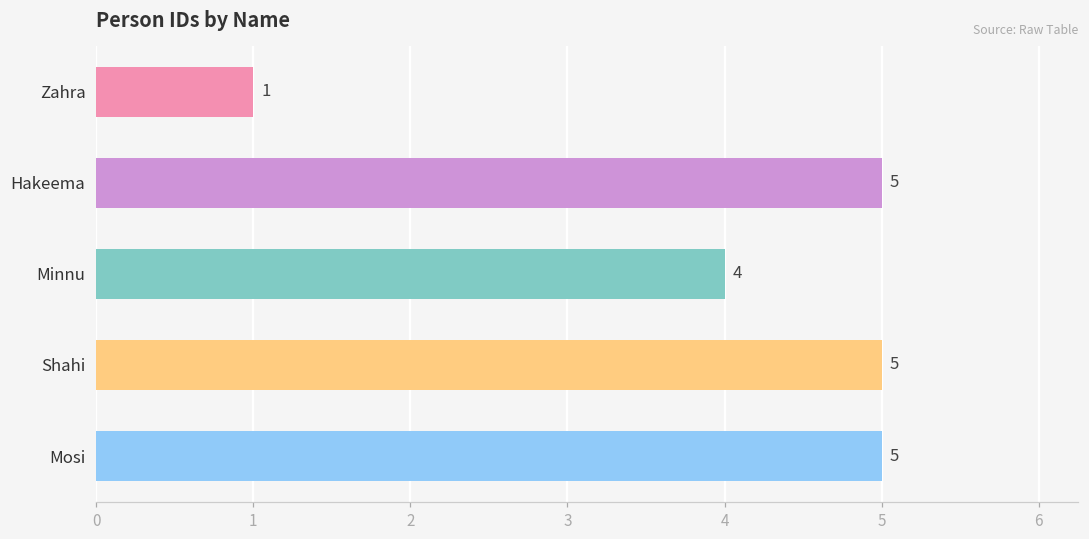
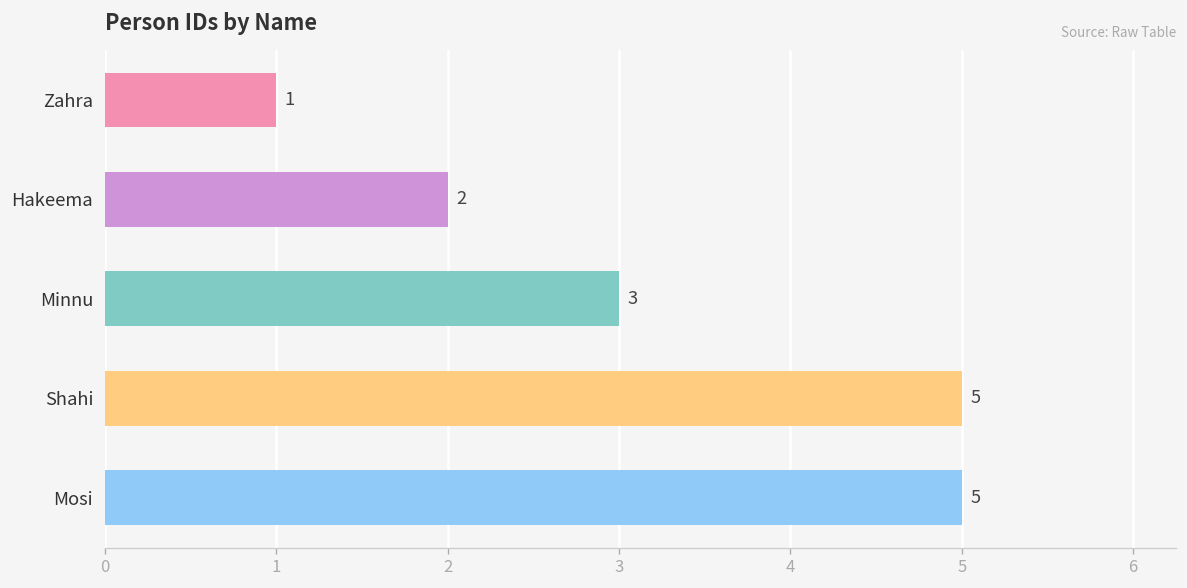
  {
    "Zahra": 1,
-   "Hakeema": 5,
-   "Minnu": 4,
+   "Hakeema": 2,
+   "Minnu": 3,
    "Shahi": 5,
    "Mosi": 5
  }
